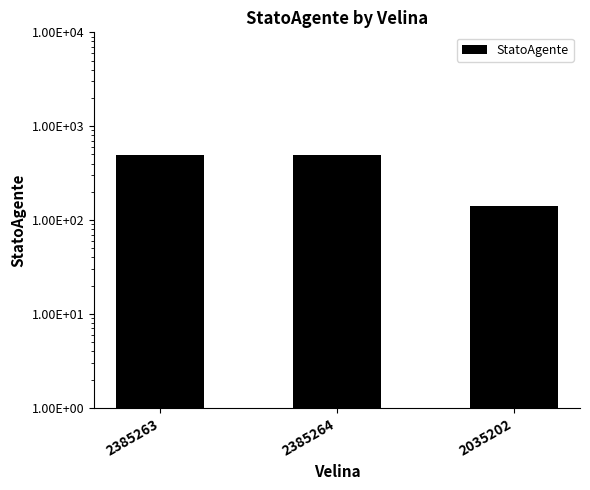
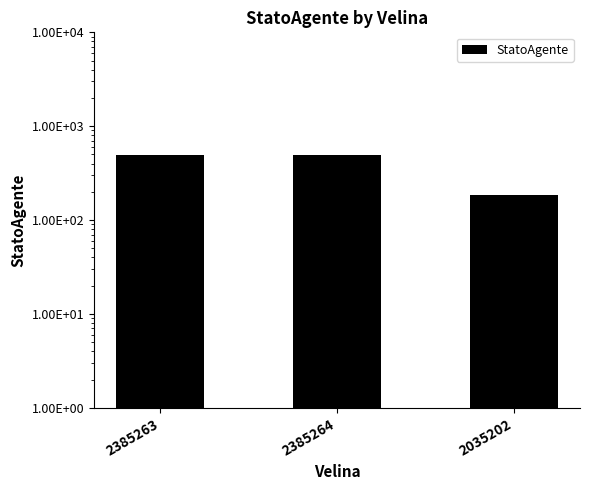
  {
    "2385263": 500,
    "2385264": 500,
-   "2035202": 140
+   "2035202": 190
  }
